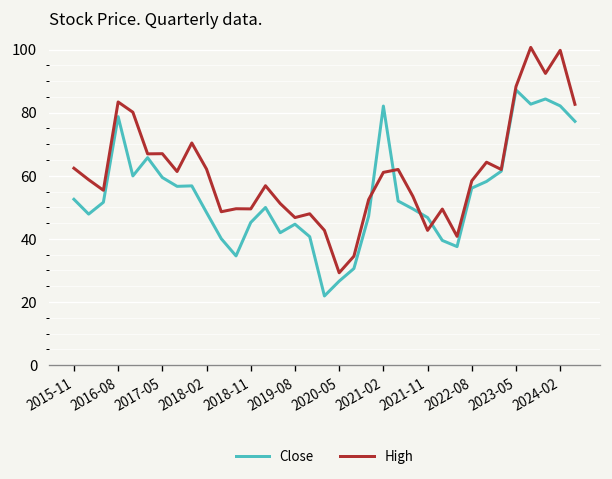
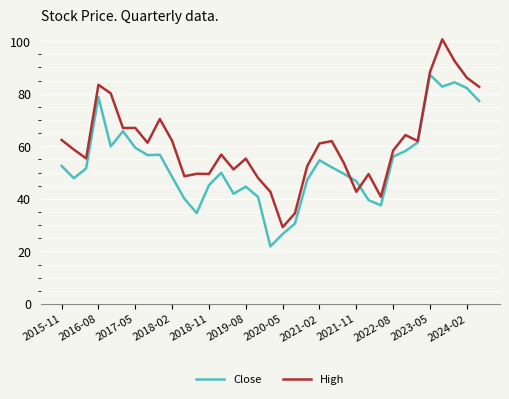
  {
    "Close": {
      "2015-11": 53,
      "2016-08": 79,
      "2017-05": 59,
      "2018-02": 48,
      "2018-11": 45,
      "2019-08": 45,
      "2020-05": 27,
-     "2021-02": 82,
+     "2021-02": 55,
      "2021-11": 47,
      "2022-08": 56,
      "2023-05": 87,
      "2024-02": 82
    },
    "High": {
      "2015-11": 62,
      "2016-08": 83,
      "2017-05": 67,
      "2018-02": 62,
      "2018-11": 50,
-     "2019-08": 47,
+     "2019-08": 55,
      "2020-05": 29,
      "2021-02": 61,
      "2021-11": 43,
      "2022-08": 58,
      "2023-05": 88,
-     "2024-02": 100
+     "2024-02": 86
    }
  }
